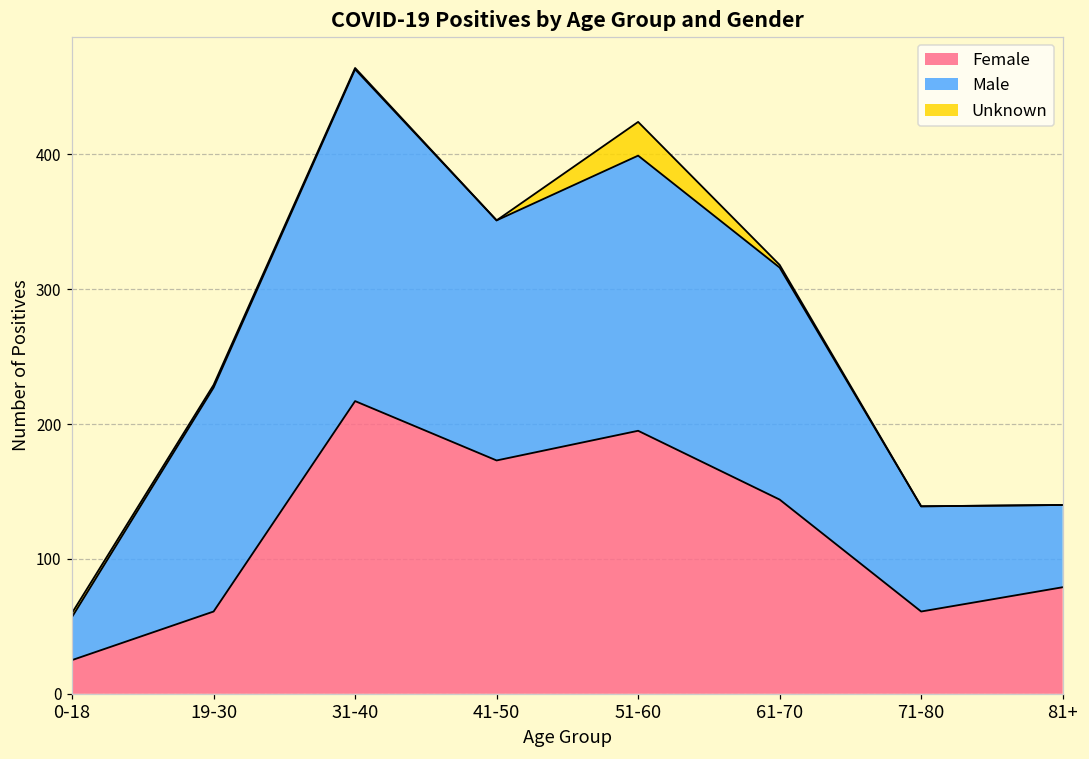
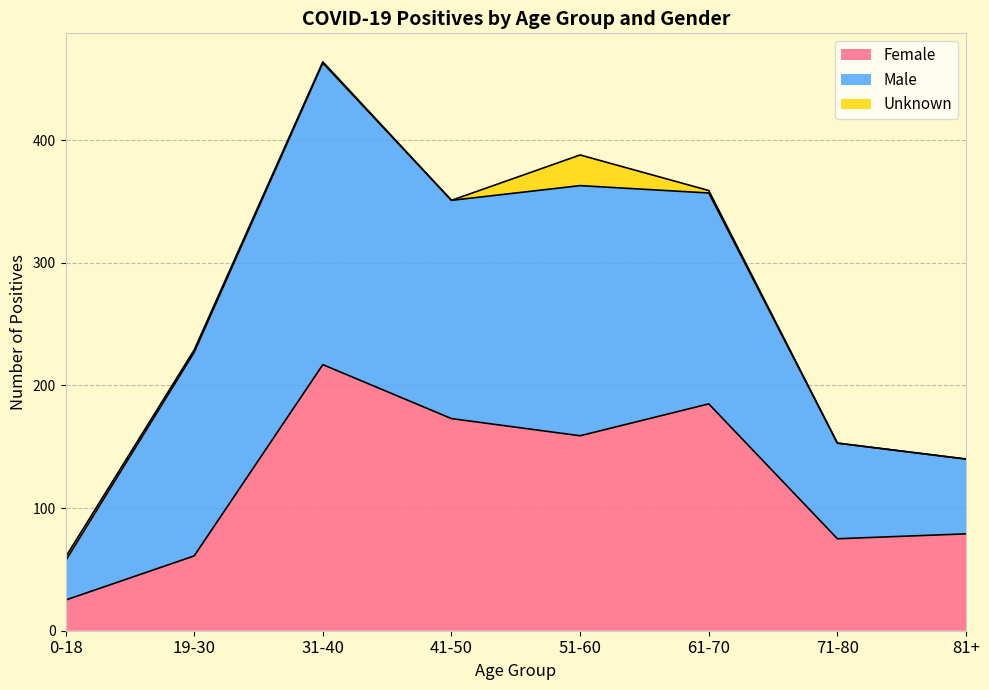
  {
    "Female": {
      "0-18": 25,
      "19-30": 61,
      "31-40": 217,
      "41-50": 173,
-     "51-60": 195,
-     "61-70": 144,
-     "71-80": 61,
+     "51-60": 159,
+     "61-70": 185,
+     "71-80": 75,
      "81+": 79
    },
    "Male": {
      "0-18": 32,
      "51-60": 204
    },
    "Unknown": {
      "0-18": 3,
      "51-60": 25
    }
  }
